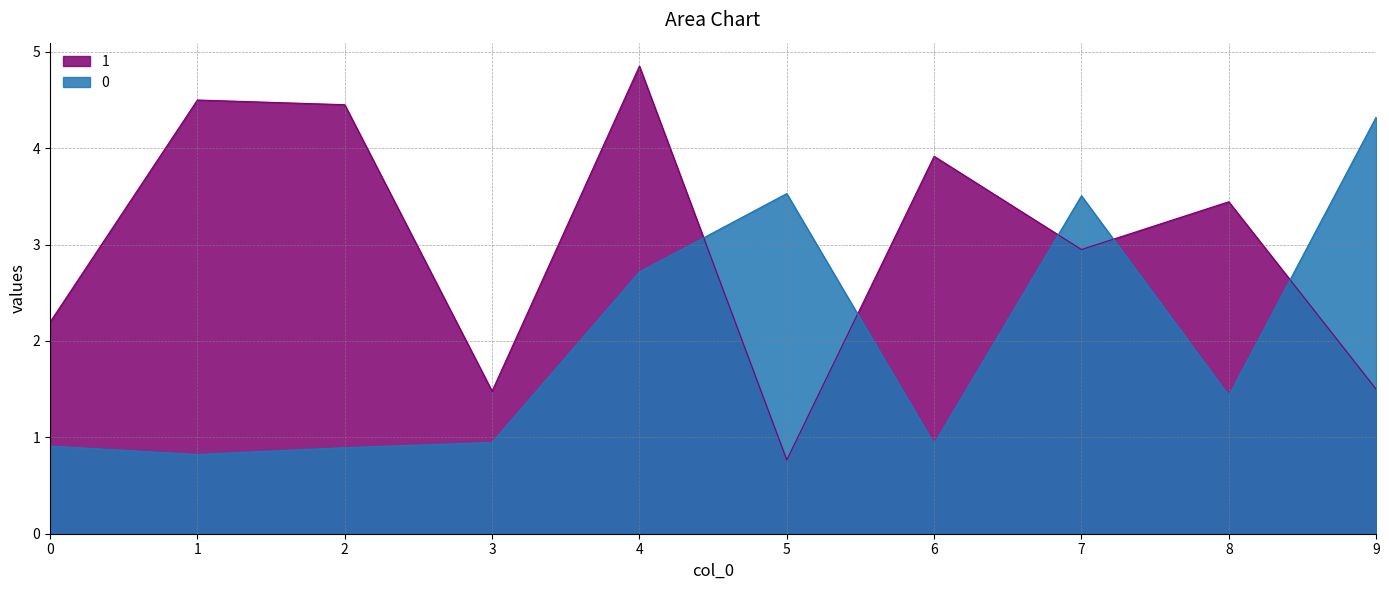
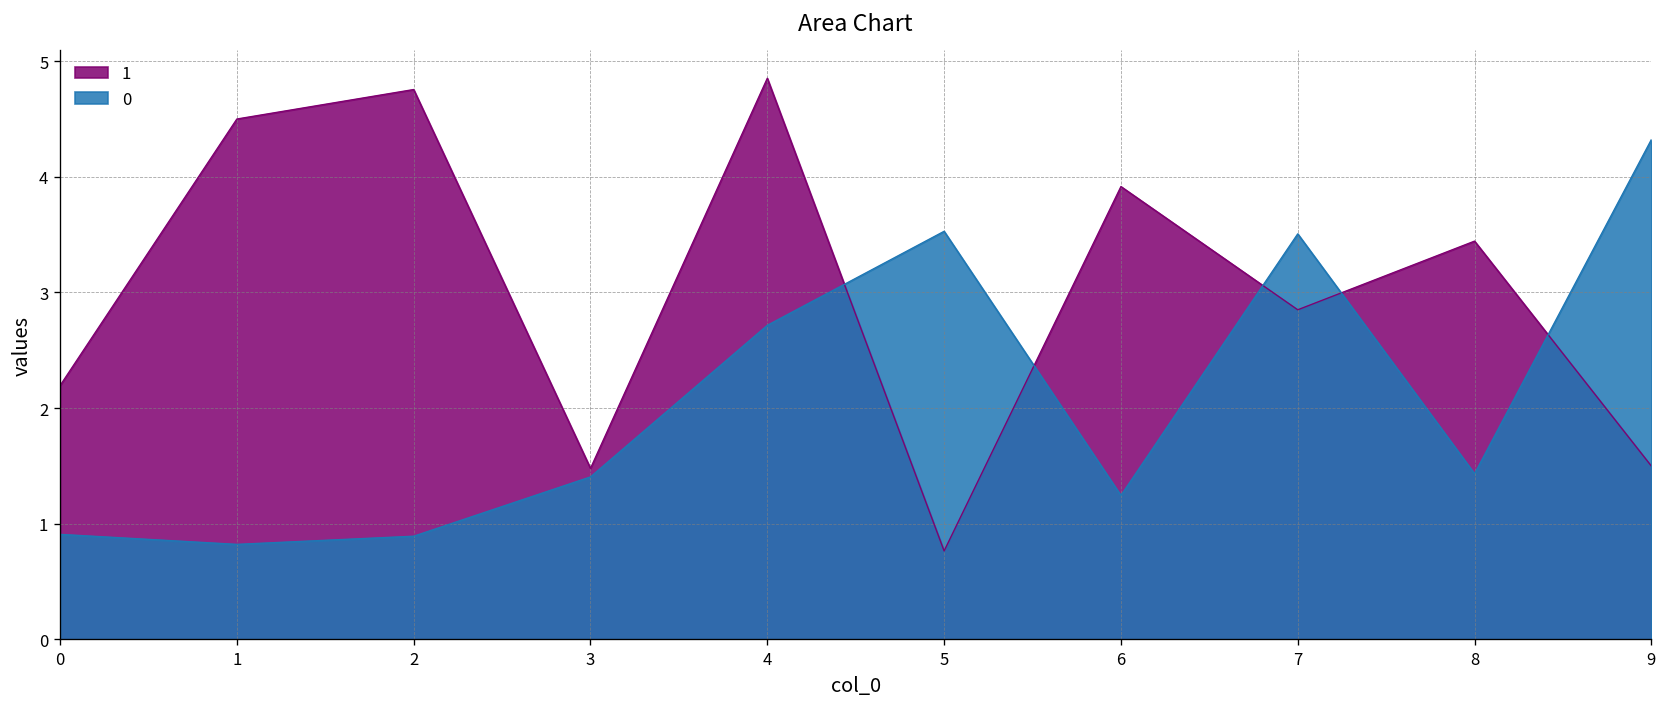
  {
    "1": {
      "0": 2.2,
      "1": 4.5,
-     "2": 4.5,
+     "2": 4.8,
      "3": 1.5,
      "4": 4.9,
      "5": 0.8,
      "6": 3.9,
-     "7": 2.95,
+     "7": 2.85,
      "8": 3.4,
      "9": 1.5
    },
    "0": {
      "0": 0.9,
      "1": 0.8,
      "2": 0.9,
-     "3": 0.9,
+     "3": 1.4,
      "4": 2.7,
      "5": 3.5,
-     "6": 0.9,
+     "6": 1.2,
      "7": 3.5,
      "8": 1.4,
      "9": 4.3
    }
  }
